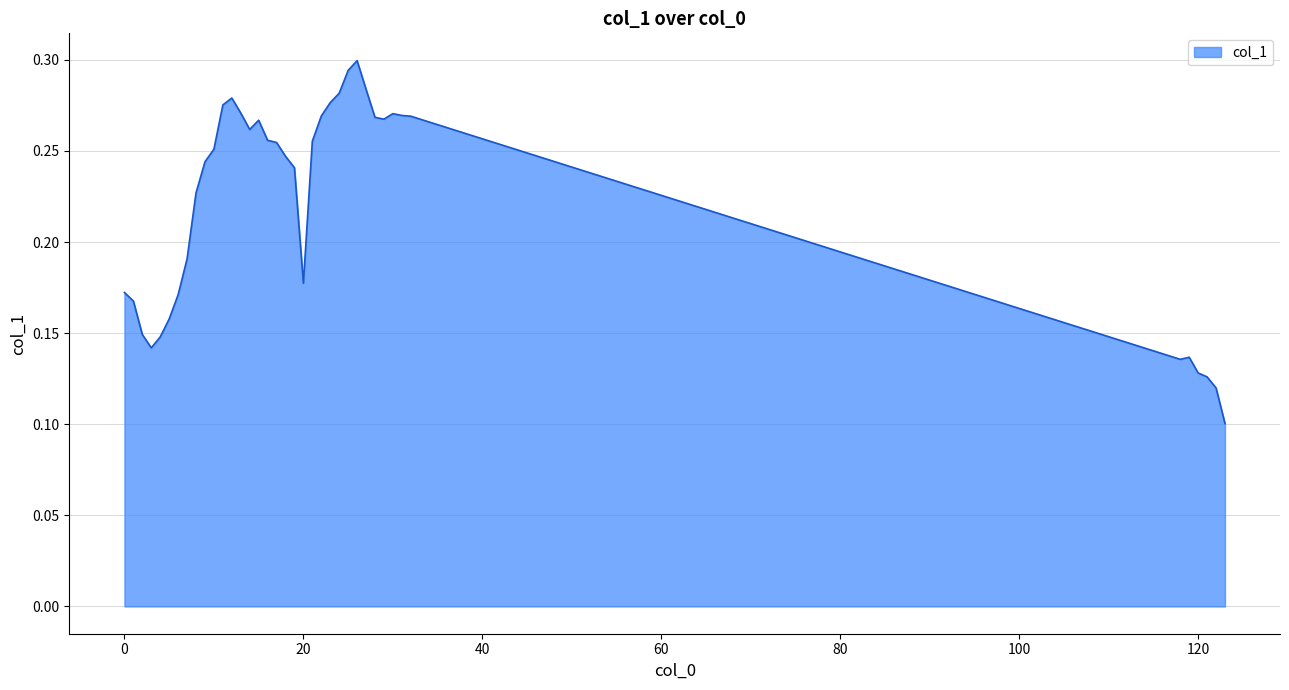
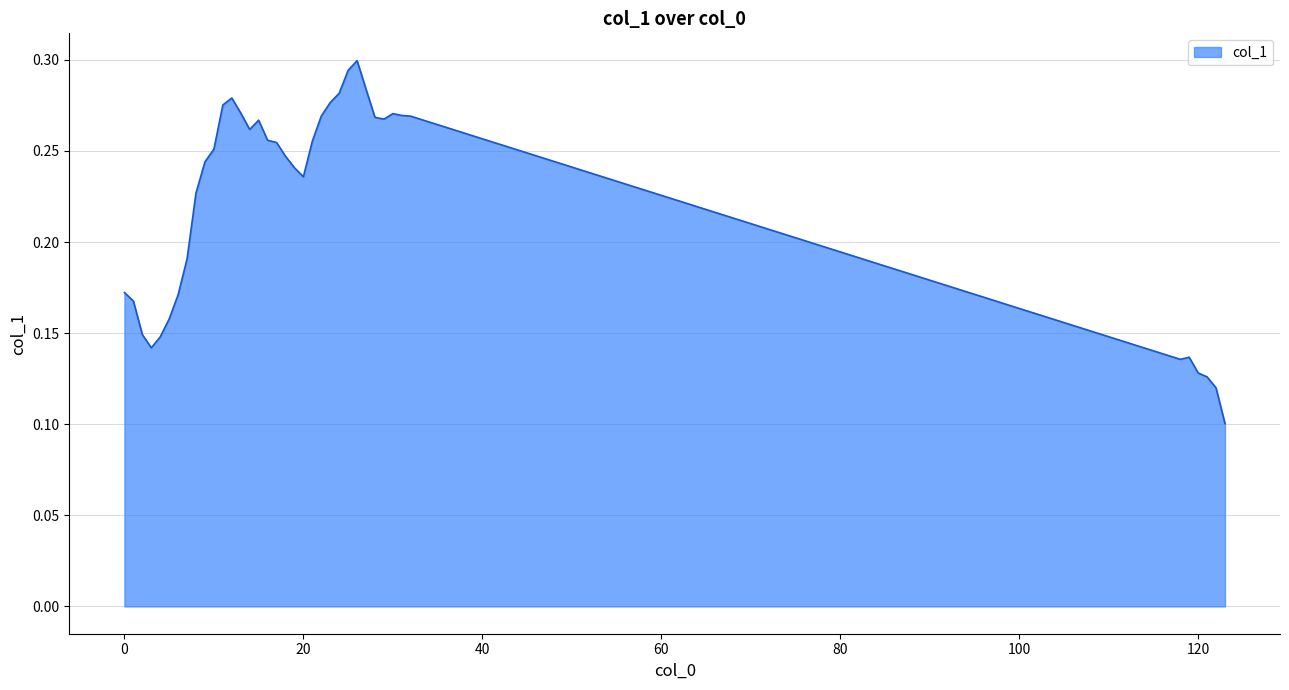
  {
    "0": 0.172,
-   "20": 0.177,
+   "20": 0.236,
    "120": 0.128
  }
